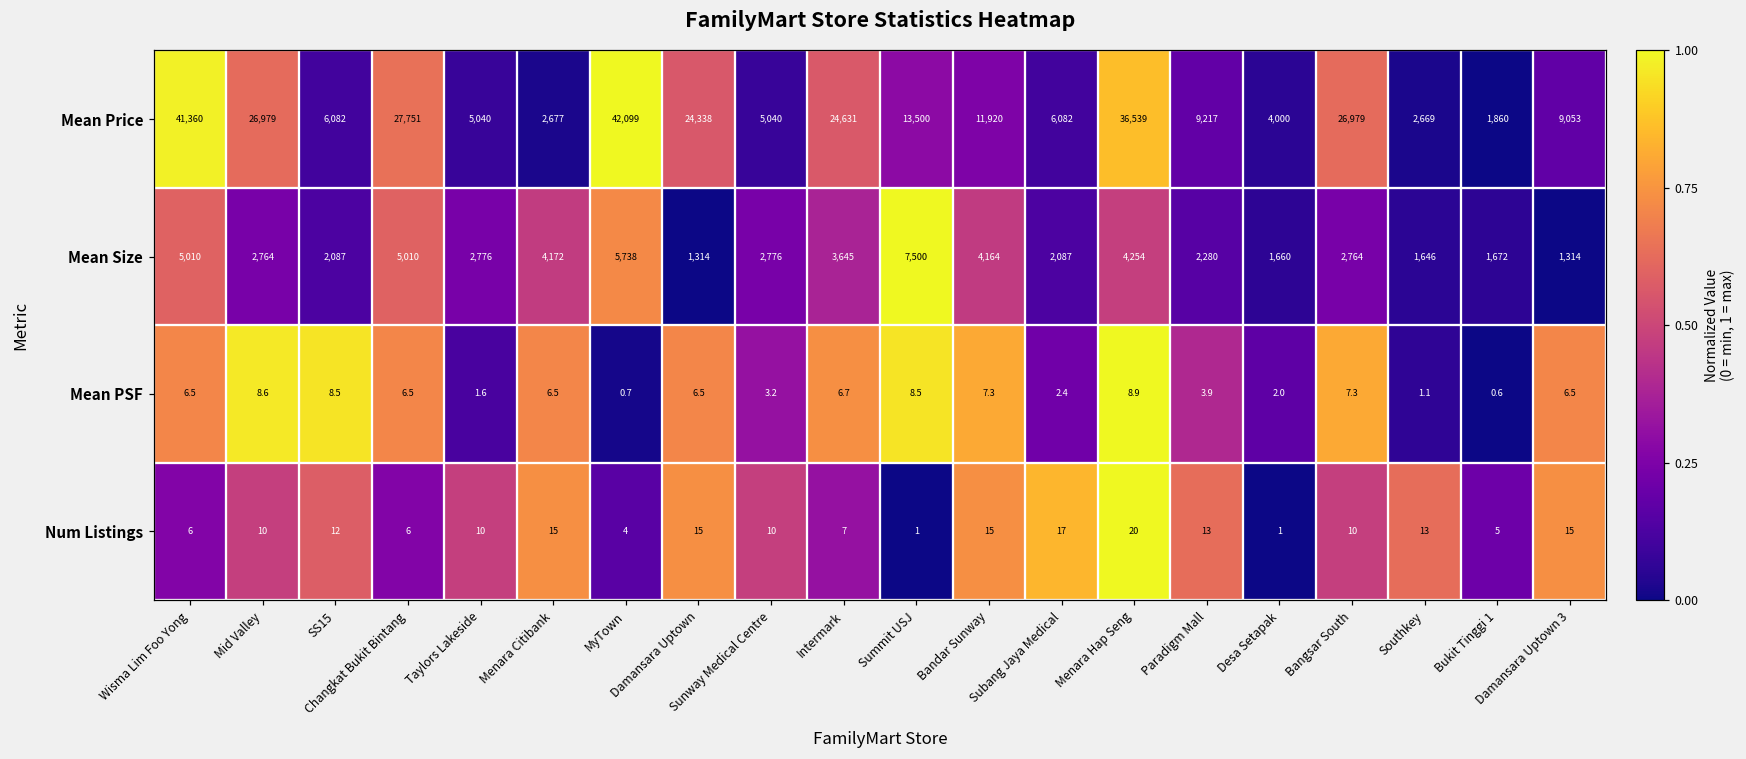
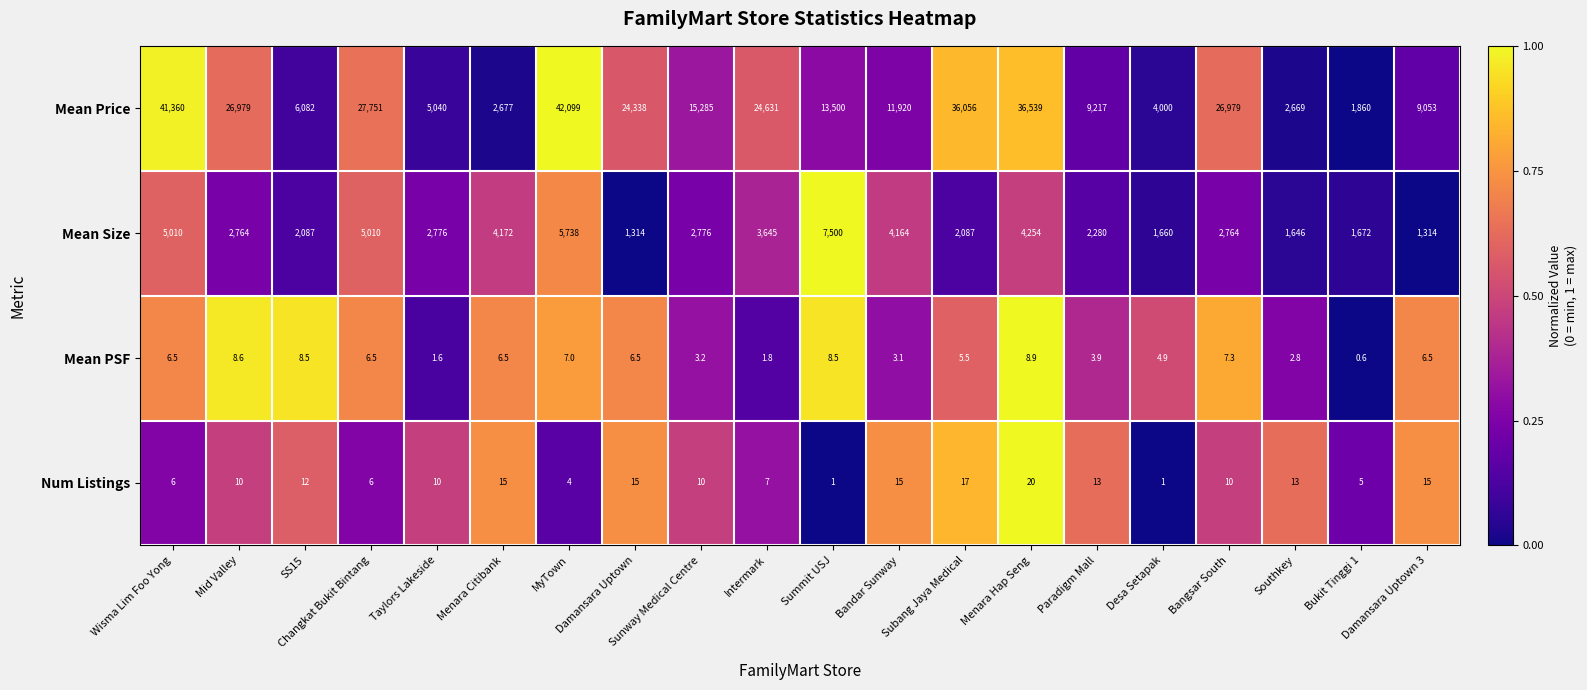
  {
    "Mean Price": {
      "Wisma Lim Foo Yong": "41,360",
      "Mid Valley": "26,979",
      "SS15": "6,082",
      "Changkat Bukit Bintang": "27,751",
      "Taylors Lakeside": "5,040",
      "Menara Citibank": "2,677",
      "MyTown": "42,099",
      "Damansara Uptown": "24,338",
-     "Sunway Medical Centre": "5,040",
+     "Sunway Medical Centre": "15,285",
      "Intermark": "24,631",
      "Summit USJ": "13,500",
      "Bandar Sunway": "11,920",
-     "Subang Jaya Medical": "6,082",
+     "Subang Jaya Medical": "36,056",
      "Menara Hap Seng": "36,539",
      "Paradigm Mall": "9,217",
      "Desa Setapak": "4,000",
      "Bangsar South": "26,979",
      "Southkey": "2,669",
      "Bukit Tinggi 1": "1,860",
      "Damansara Uptown 3": "9,053"
    },
    "Mean Size": {
      "Wisma Lim Foo Yong": "5,010",
      "Mid Valley": "2,764",
      "SS15": "2,087",
      "Changkat Bukit Bintang": "5,010",
      "Taylors Lakeside": "2,776",
      "Menara Citibank": "4,172",
      "MyTown": "5,738",
      "Damansara Uptown": "1,314",
      "Sunway Medical Centre": "2,776",
      "Intermark": "3,645",
      "Summit USJ": "7,500",
      "Bandar Sunway": "4,164",
      "Subang Jaya Medical": "2,087",
      "Menara Hap Seng": "4,254",
      "Paradigm Mall": "2,280",
      "Desa Setapak": "1,660",
      "Bangsar South": "2,764",
      "Southkey": "1,646",
      "Bukit Tinggi 1": "1,672",
      "Damansara Uptown 3": "1,314"
    },
    "Mean PSF": {
      "Wisma Lim Foo Yong": "6.5",
      "Mid Valley": "8.6",
      "SS15": "8.5",
      "Changkat Bukit Bintang": "6.5",
      "Taylors Lakeside": "1.6",
      "Menara Citibank": "6.5",
-     "MyTown": "0.7",
+     "MyTown": "7.0",
      "Damansara Uptown": "6.5",
      "Sunway Medical Centre": "3.2",
-     "Intermark": "6.7",
+     "Intermark": "1.8",
      "Summit USJ": "8.5",
-     "Bandar Sunway": "7.3",
-     "Subang Jaya Medical": "2.4",
+     "Bandar Sunway": "3.1",
+     "Subang Jaya Medical": "5.5",
      "Menara Hap Seng": "8.9",
      "Paradigm Mall": "3.9",
-     "Desa Setapak": "2.0",
+     "Desa Setapak": "4.9",
      "Bangsar South": "7.3",
-     "Southkey": "1.1",
+     "Southkey": "2.8",
      "Bukit Tinggi 1": "0.6",
      "Damansara Uptown 3": "6.5"
    },
    "Num Listings": {
      "Wisma Lim Foo Yong": "6",
      "Mid Valley": "10",
      "SS15": "12",
      "Changkat Bukit Bintang": "6",
      "Taylors Lakeside": "10",
      "Menara Citibank": "15",
      "MyTown": "4",
      "Damansara Uptown": "15",
      "Sunway Medical Centre": "10",
      "Intermark": "7",
      "Summit USJ": "1",
      "Bandar Sunway": "15",
      "Subang Jaya Medical": "17",
      "Menara Hap Seng": "20",
      "Paradigm Mall": "13",
      "Desa Setapak": "1",
      "Bangsar South": "10",
      "Southkey": "13",
      "Bukit Tinggi 1": "5",
      "Damansara Uptown 3": "15"
    }
  }
